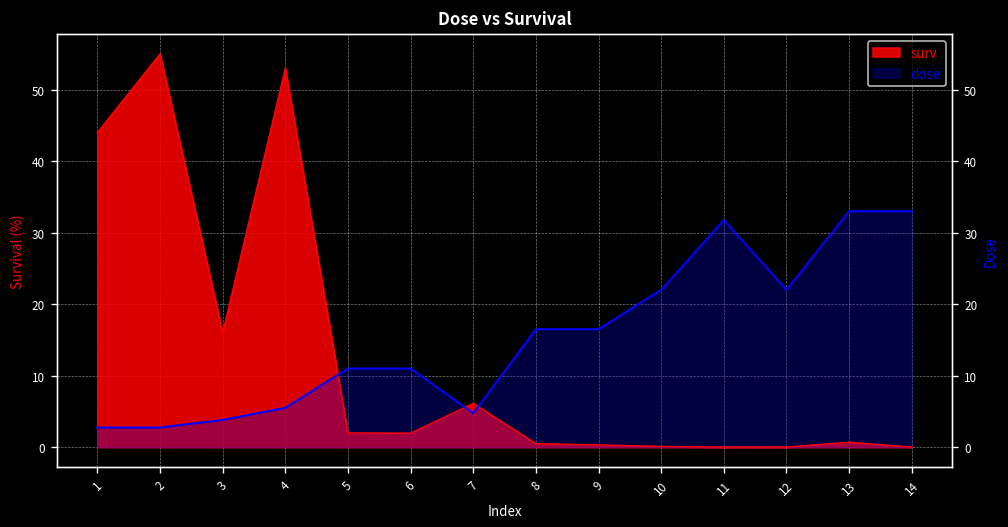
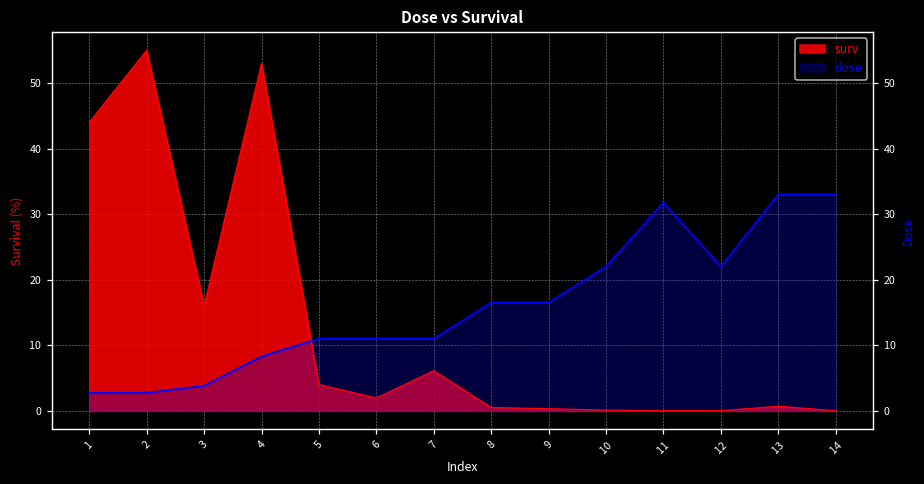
  {
    "surv": {
      "1": 44,
      "2": 55,
      "3": 16,
      "4": 53,
-     "5": 2,
+     "5": 4,
      "6": 2,
      "7": 6,
      "8": 1,
      "9": 0,
      "10": 0,
      "11": 0,
      "12": 0,
      "13": 1,
      "14": 0
    },
    "dose": {
      "1": 3,
      "2": 3,
      "3": 4,
-     "4": 5,
+     "4": 8,
      "5": 11,
      "6": 11,
-     "7": 5,
+     "7": 11,
      "8": 17,
      "9": 17,
      "10": 22,
      "11": 32,
      "12": 22,
      "13": 33,
      "14": 33
    }
  }
